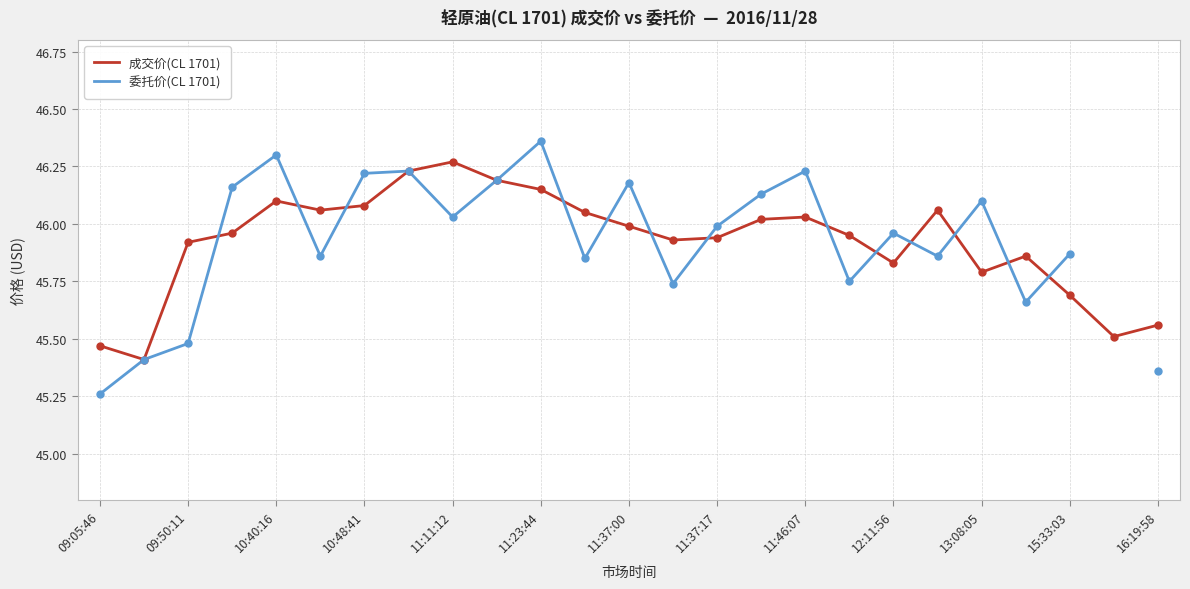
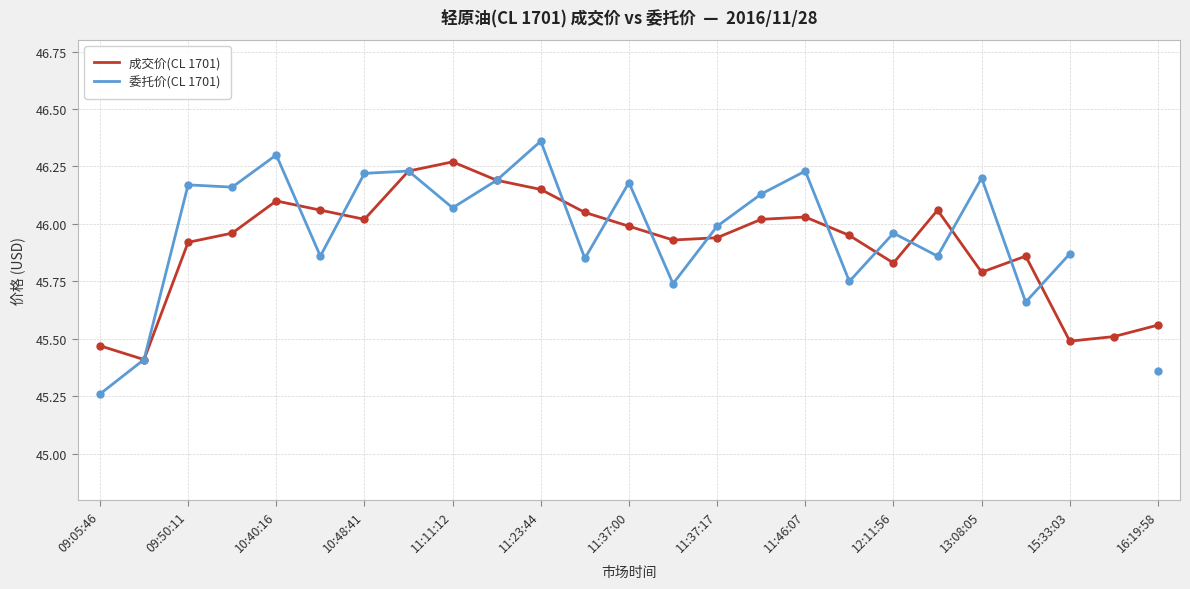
  {
    "成交价(CL 1701)": {
      "09:05:46": 45.47,
      "09:50:11": 45.92,
      "10:40:16": 46.10,
-     "10:48:41": 46.08,
+     "10:48:41": 46.02,
      "11:11:12": 46.27,
      "11:23:44": 46.15,
      "11:37:00": 45.99,
      "11:37:17": 45.94,
      "11:46:07": 46.03,
      "12:11:56": 45.83,
      "13:08:05": 45.79,
-     "15:33:03": 45.69,
+     "15:33:03": 45.49,
      "16:19:58": 45.56
    },
    "委托价(CL 1701)": {
      "09:05:46": 45.26,
-     "09:50:11": 45.48,
+     "09:50:11": 46.17,
      "10:40:16": 46.30,
      "10:48:41": 46.22,
-     "11:11:12": 46.03,
+     "11:11:12": 46.07,
      "11:23:44": 46.36,
      "11:37:00": 46.18,
      "11:37:17": 45.99,
      "11:46:07": 46.23,
      "12:11:56": 45.96,
-     "13:08:05": 46.1,
+     "13:08:05": 46.2,
      "15:33:03": 45.87,
      "16:19:58": 45.36
    }
  }
